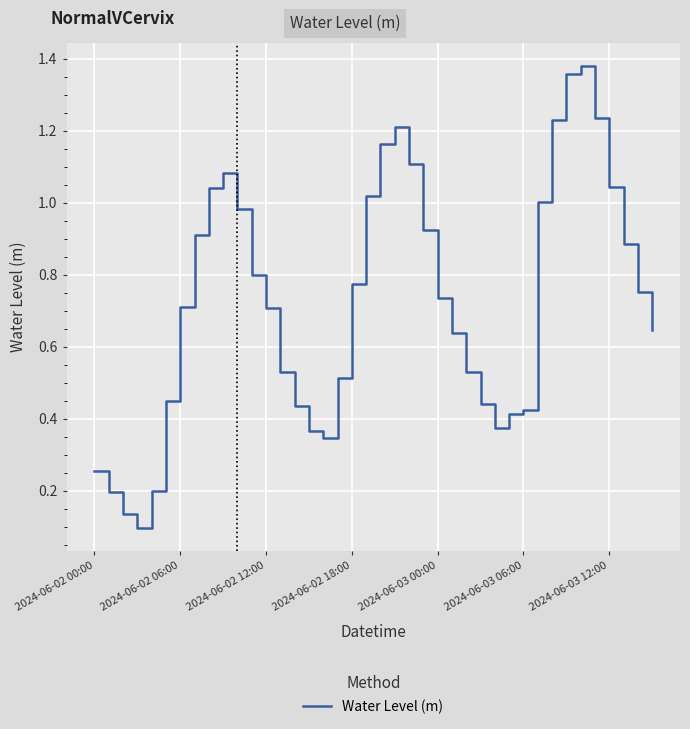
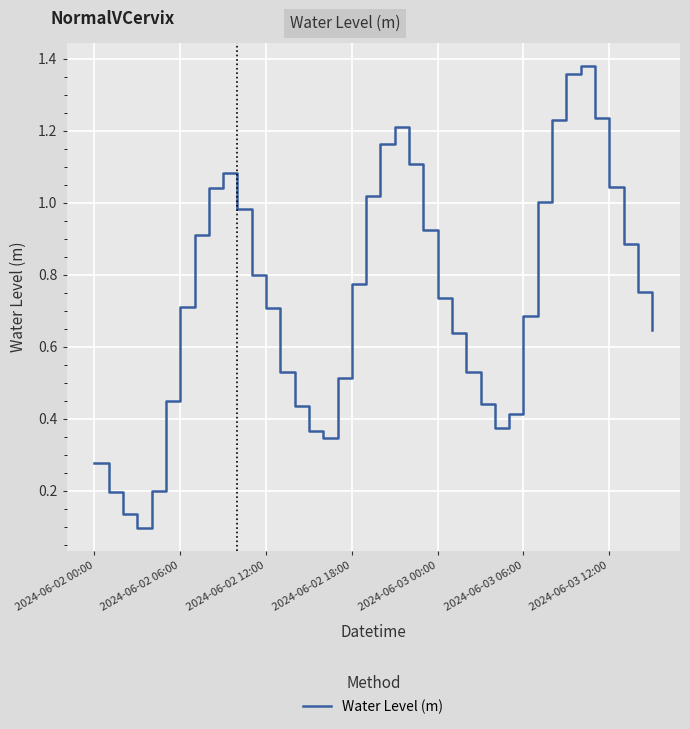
  {
-   "2024-06-02 00:00": 0.25,
+   "2024-06-02 00:00": 0.28,
    "2024-06-02 06:00": 0.71,
    "2024-06-02 12:00": 0.71,
    "2024-06-02 18:00": 0.77,
    "2024-06-03 00:00": 0.73,
-   "2024-06-03 06:00": 0.42,
+   "2024-06-03 06:00": 0.69,
    "2024-06-03 12:00": 1.04
  }
